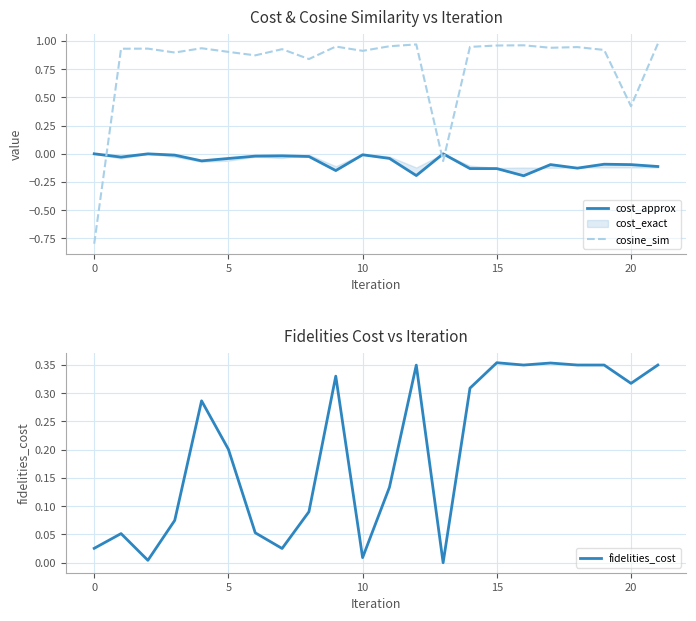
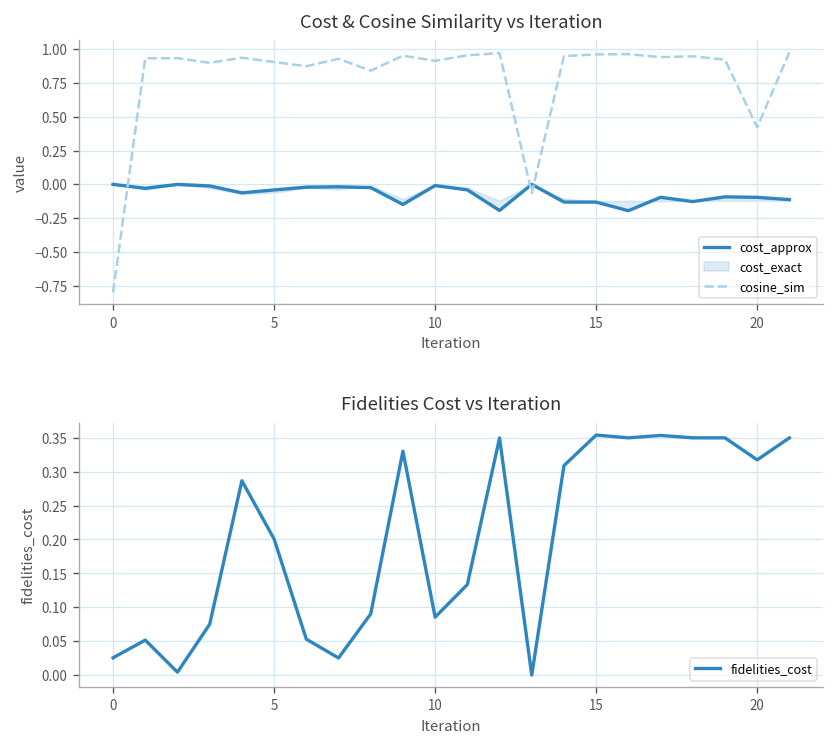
  {
    "Cost & Cosine Similarity vs Iteration": {
      "cosine_sim": {
        "0": -0.80,
        "5": 0.90,
        "10": 0.91,
        "15": 0.96,
        "20": 0.42
      }
    },
    "Fidelities Cost vs Iteration": {
      "0": 0.03,
      "5": 0.20,
-     "10": 0.01,
+     "10": 0.09,
      "15": 0.35,
      "20": 0.32
    }
  }
